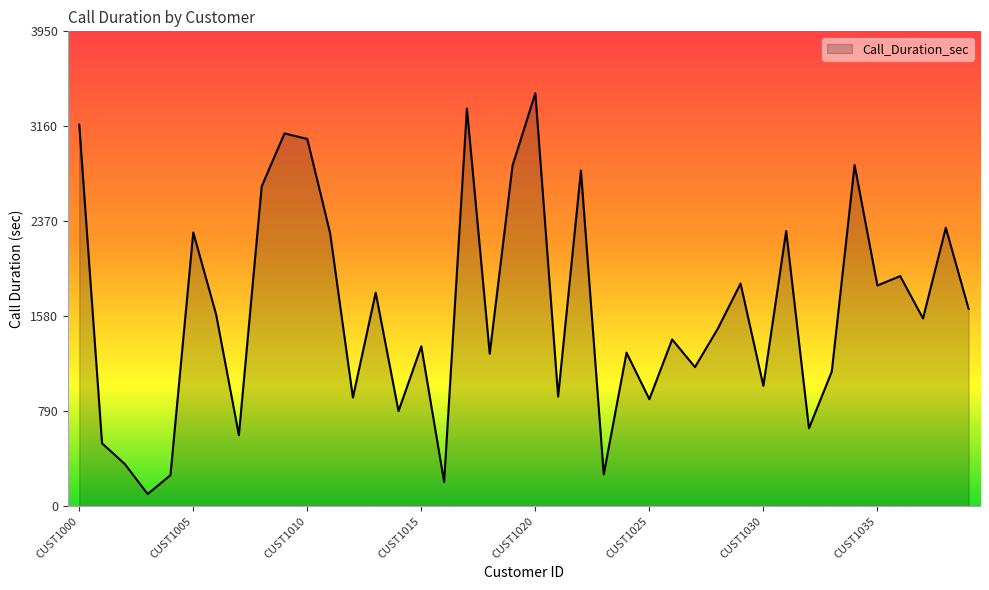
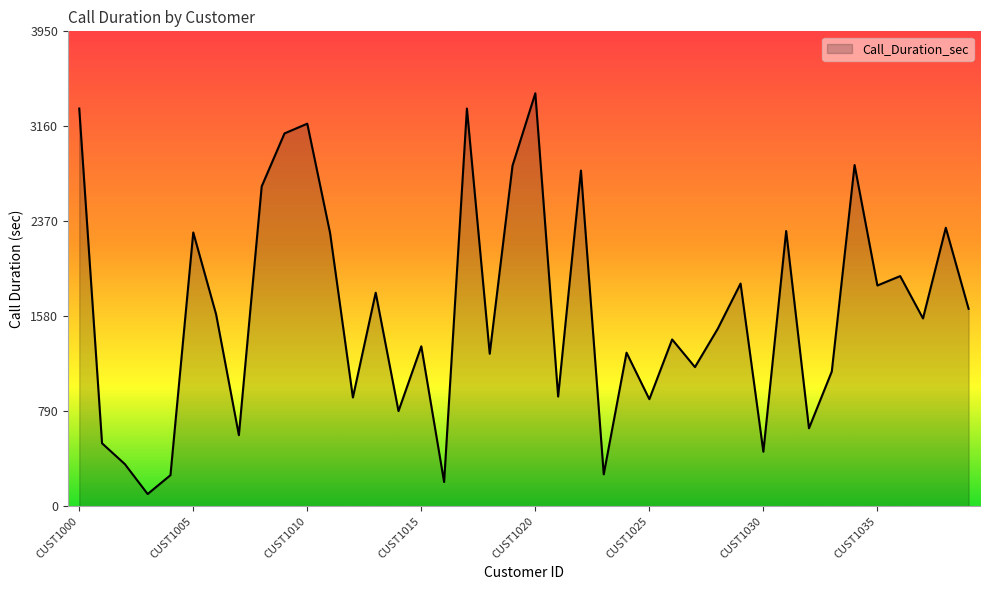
  {
-   "CUST1000": 3170,
+   "CUST1000": 3310,
    "CUST1005": 2280,
-   "CUST1010": 3060,
+   "CUST1010": 3180,
    "CUST1015": 1330,
    "CUST1020": 3440,
    "CUST1025": 890,
-   "CUST1030": 1000,
+   "CUST1030": 450,
    "CUST1035": 1840
  }
